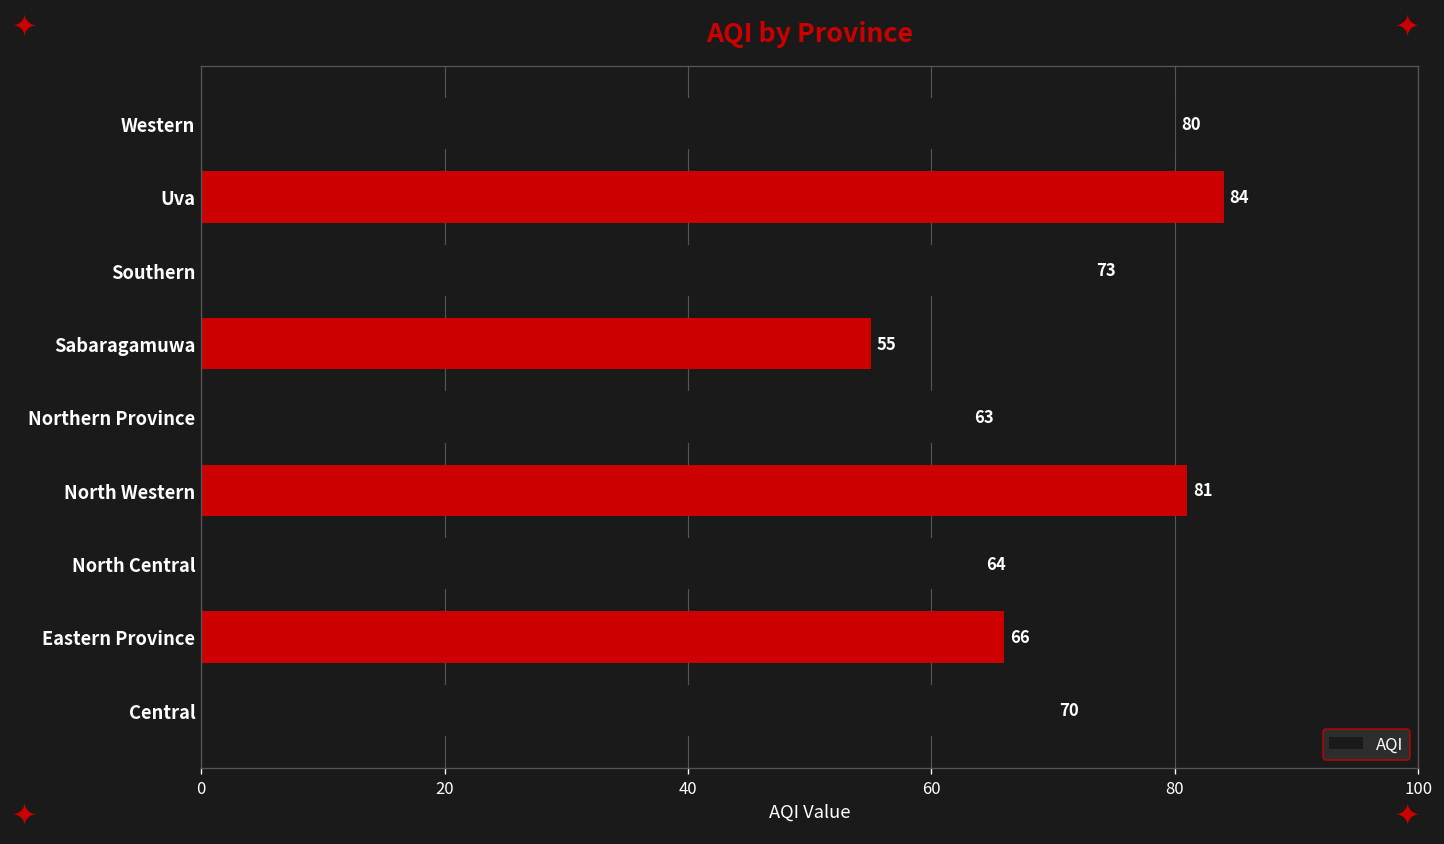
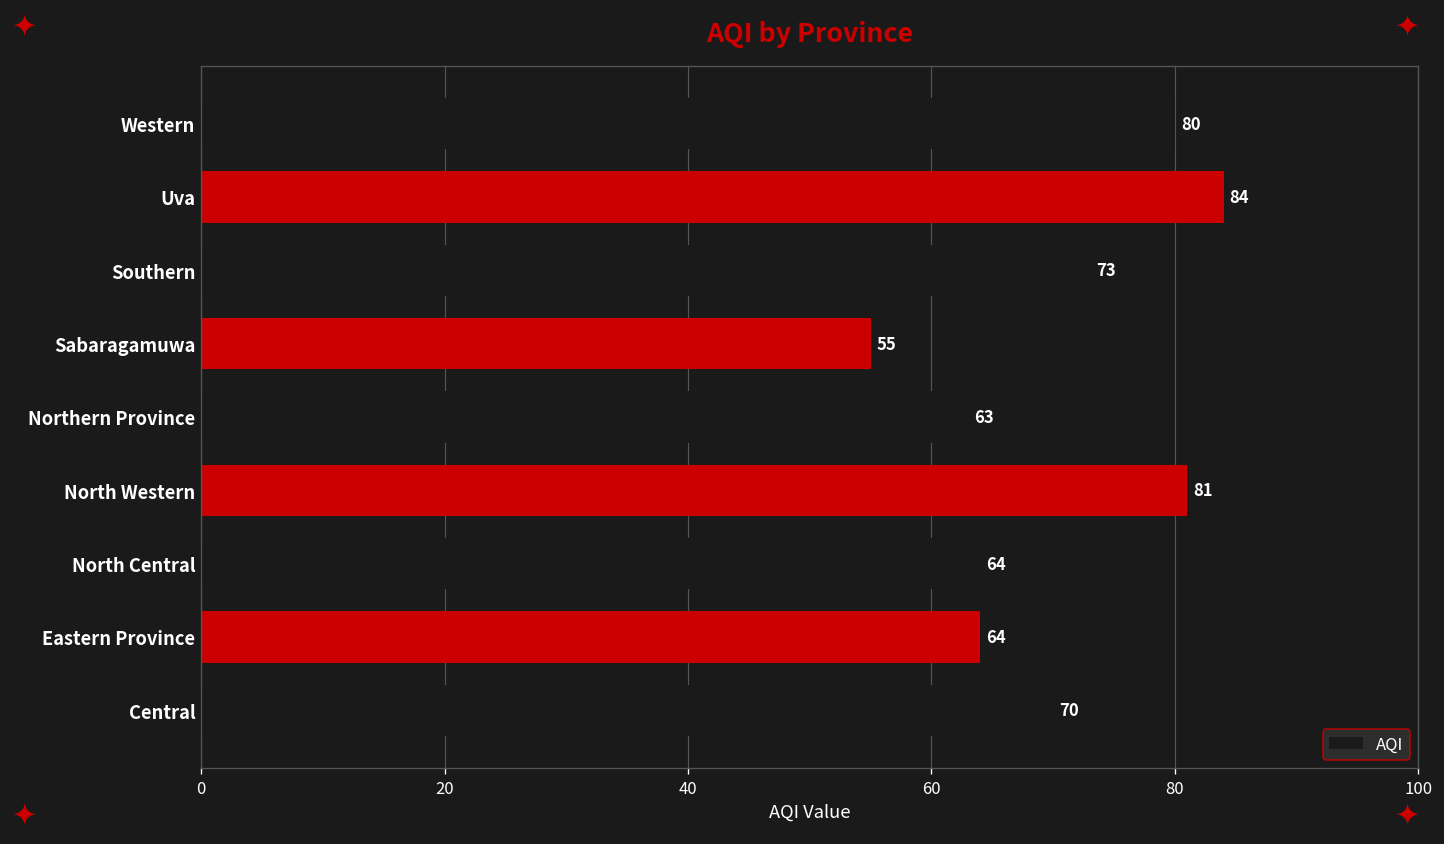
  {
    "Western": 80,
    "Uva": 84,
    "Southern": 73,
    "Sabaragamuwa": 55,
    "Northern Province": 63,
    "North Western": 81,
    "North Central": 64,
-   "Eastern Province": 66,
+   "Eastern Province": 64,
    "Central": 70
  }
